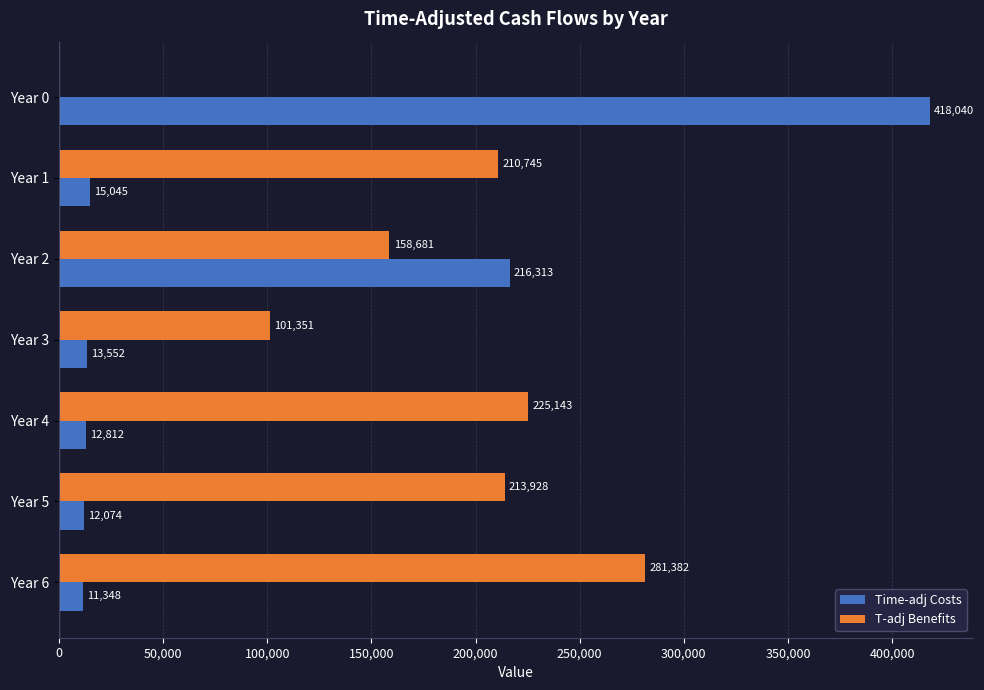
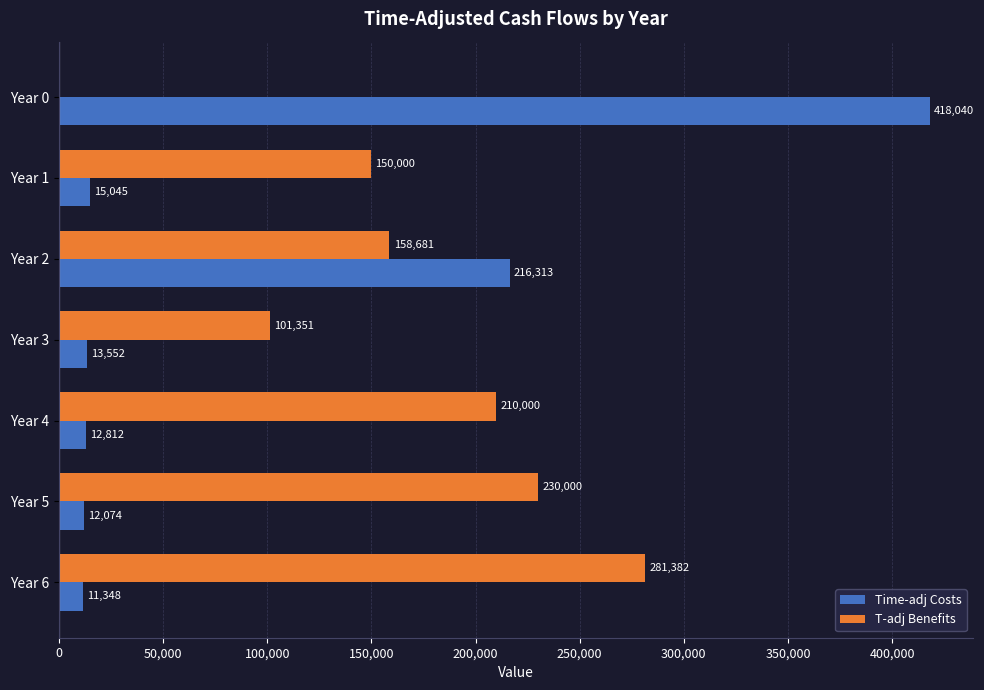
  {
    "Time-adj Costs": {
      "Year 0": "418,040",
      "Year 1": "15,045",
      "Year 2": "216,313",
      "Year 3": "13,552",
      "Year 4": "12,812"
    },
    "T-adj Benefits": {
-     "Year 1": "210,745",
+     "Year 1": "150,000",
      "Year 2": "158,681",
      "Year 3": "101,351",
-     "Year 4": "225,143",
-     "Year 5": "213,928",
+     "Year 4": "210,000",
+     "Year 5": "230,000",
      "Year 6": "281,382"
    }
  }
